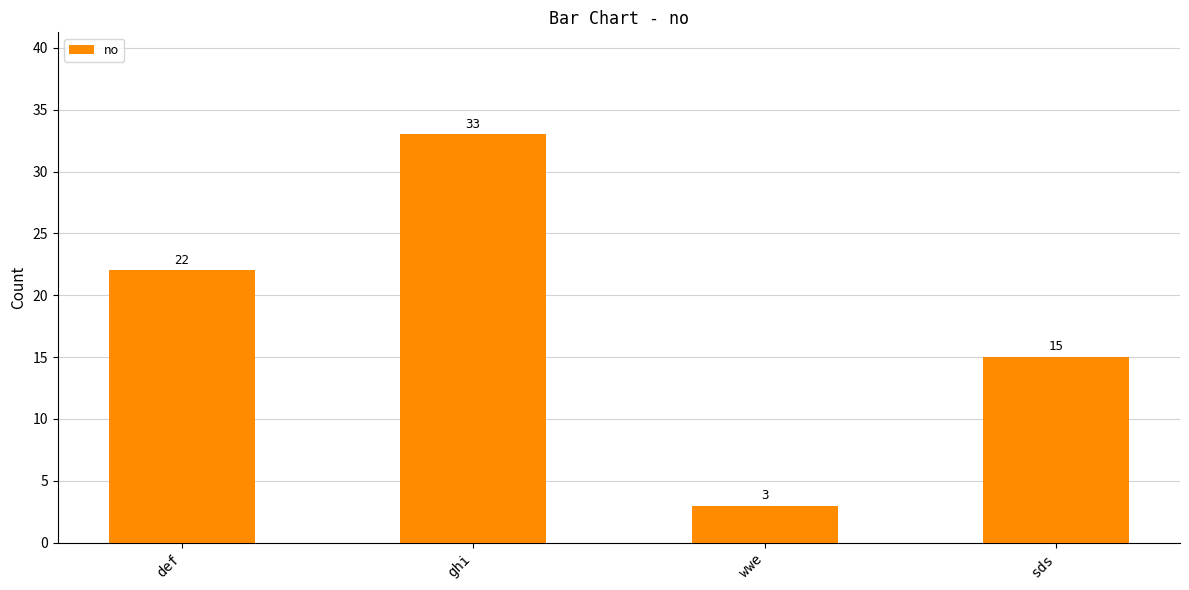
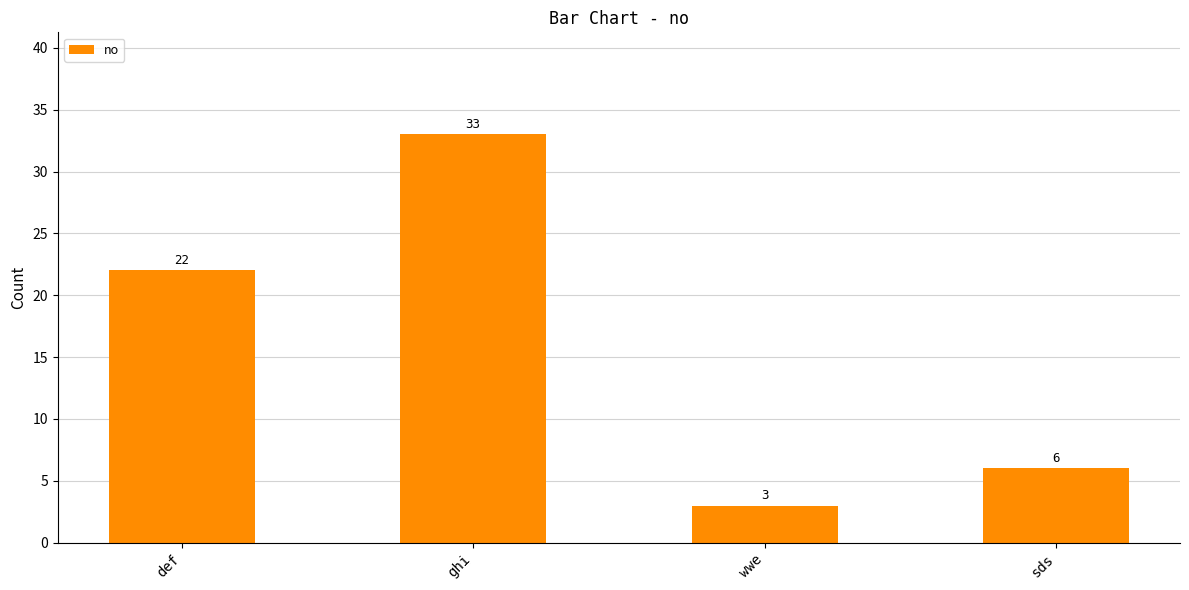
  {
    "def": 22,
    "ghi": 33,
    "wwe": 3,
-   "sds": 15
+   "sds": 6
  }
